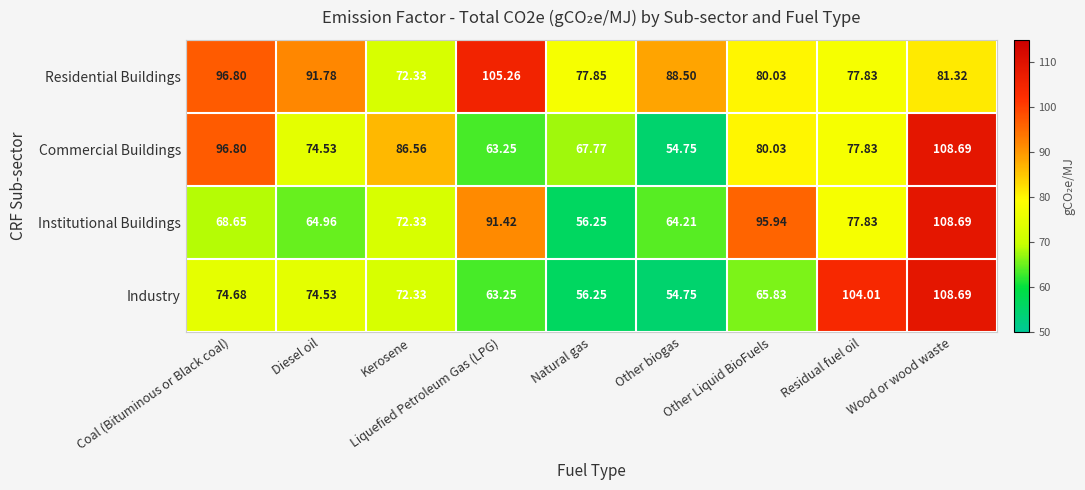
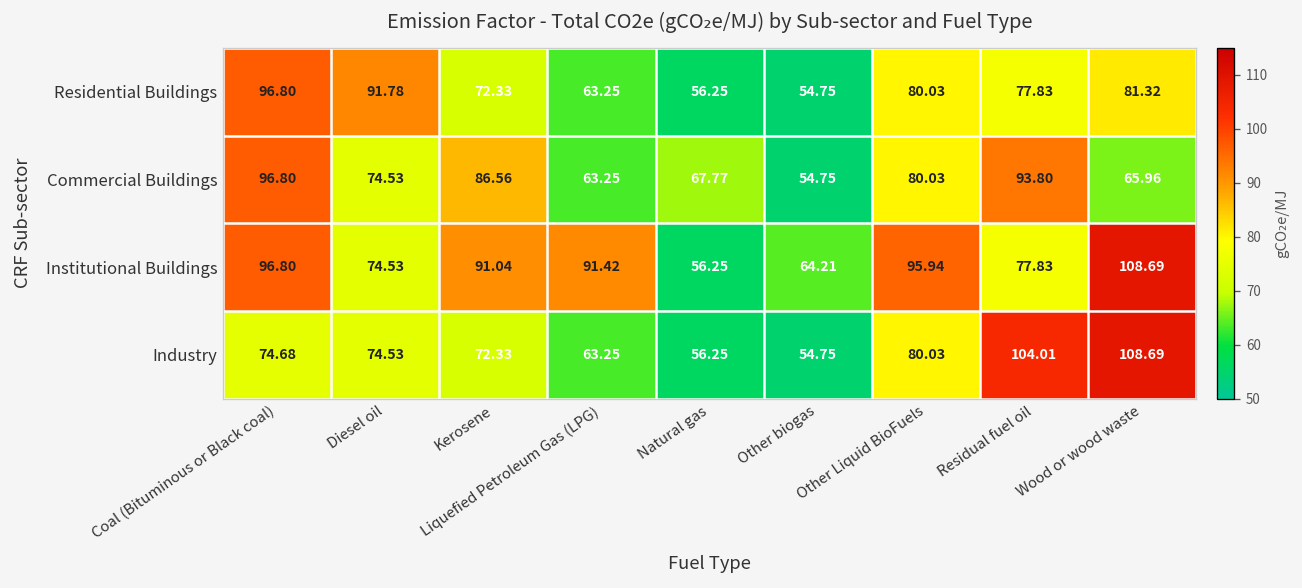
  {
    "Residential Buildings": {
      "Coal (Bituminous or Black coal)": 96.80,
      "Diesel oil": 91.78,
      "Kerosene": 72.33,
-     "Liquefied Petroleum Gas (LPG)": 105.26,
-     "Natural gas": 77.85,
-     "Other biogas": 88.50,
+     "Liquefied Petroleum Gas (LPG)": 63.25,
+     "Natural gas": 56.25,
+     "Other biogas": 54.75,
      "Other Liquid BioFuels": 80.03,
      "Residual fuel oil": 77.83,
      "Wood or wood waste": 81.32
    },
    "Commercial Buildings": {
      "Coal (Bituminous or Black coal)": 96.80,
      "Diesel oil": 74.53,
      "Kerosene": 86.56,
      "Liquefied Petroleum Gas (LPG)": 63.25,
      "Natural gas": 67.77,
      "Other biogas": 54.75,
      "Other Liquid BioFuels": 80.03,
-     "Residual fuel oil": 77.83,
-     "Wood or wood waste": 108.69
+     "Residual fuel oil": 93.80,
+     "Wood or wood waste": 65.96
    },
    "Institutional Buildings": {
-     "Coal (Bituminous or Black coal)": 68.65,
-     "Diesel oil": 64.96,
-     "Kerosene": 72.33,
+     "Coal (Bituminous or Black coal)": 96.80,
+     "Diesel oil": 74.53,
+     "Kerosene": 91.04,
      "Liquefied Petroleum Gas (LPG)": 91.42,
      "Natural gas": 56.25,
      "Other biogas": 64.21,
      "Other Liquid BioFuels": 95.94,
      "Residual fuel oil": 77.83,
      "Wood or wood waste": 108.69
    },
    "Industry": {
      "Coal (Bituminous or Black coal)": 74.68,
      "Diesel oil": 74.53,
      "Kerosene": 72.33,
      "Liquefied Petroleum Gas (LPG)": 63.25,
      "Natural gas": 56.25,
      "Other biogas": 54.75,
-     "Other Liquid BioFuels": 65.83,
+     "Other Liquid BioFuels": 80.03,
      "Residual fuel oil": 104.01,
      "Wood or wood waste": 108.69
    }
  }
